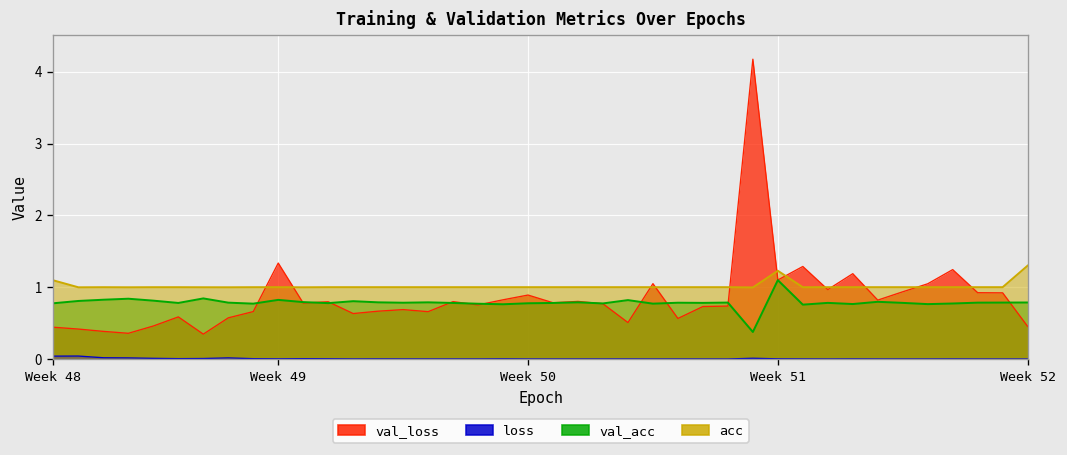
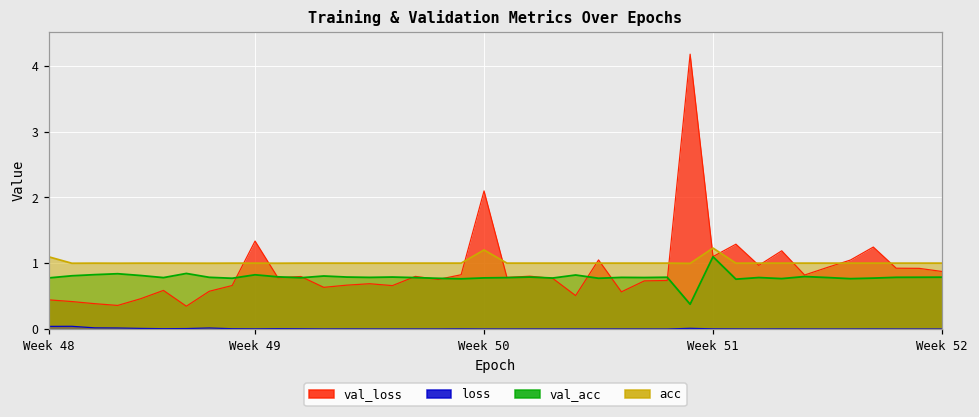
  {
    "val_loss": {
      "Week 48": 0.4,
      "Week 49": 1.3,
-     "Week 50": 0.9,
-     "Week 52": 0.5
+     "Week 50": 2.1,
+     "Week 52": 0.9
    },
    "val_acc": {
      "Week 48": 0.8,
      "Week 49": 0.8,
      "Week 50": 0.8,
      "Week 52": 0.8
    },
    "loss": {
      "Week 48": 0.0,
      "Week 49": 0.0,
      "Week 50": 0.0,
      "Week 51": 0.0,
      "Week 52": 0.0
    },
    "acc": {
      "Week 48": 1.1,
      "Week 49": 1.0,
-     "Week 50": 1.0,
+     "Week 50": 1.2,
      "Week 51": 1.2,
-     "Week 52": 1.3
+     "Week 52": 1.0
    }
  }
